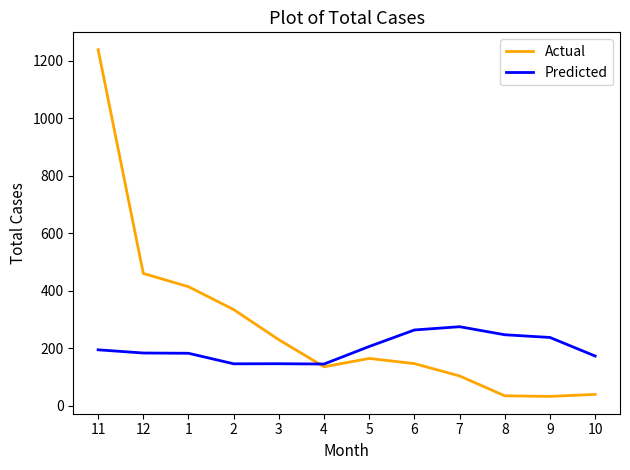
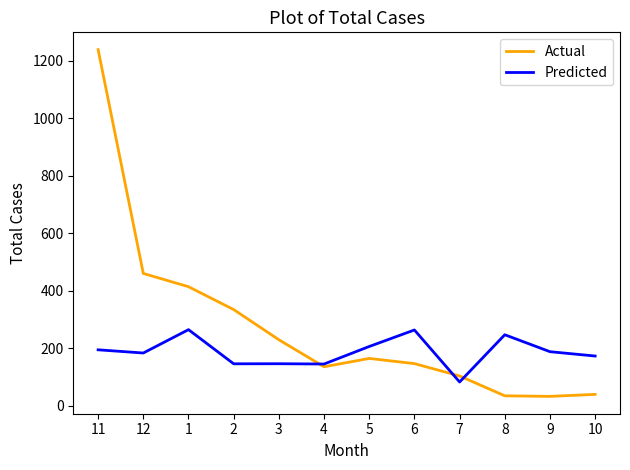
  {
    "Actual": {
      "11": 1240,
      "12": 460,
      "1": 410,
      "2": 340,
      "3": 230,
      "4": 140,
      "5": 170,
      "6": 150,
      "7": 100,
      "8": 40,
      "9": 30,
      "10": 40
    },
    "Predicted": {
      "11": 200,
      "12": 180,
-     "1": 180,
+     "1": 270,
      "2": 150,
      "3": 150,
      "4": 150,
      "5": 210,
      "6": 260,
-     "7": 280,
+     "7": 80,
      "8": 250,
-     "9": 240,
+     "9": 190,
      "10": 170
    }
  }
